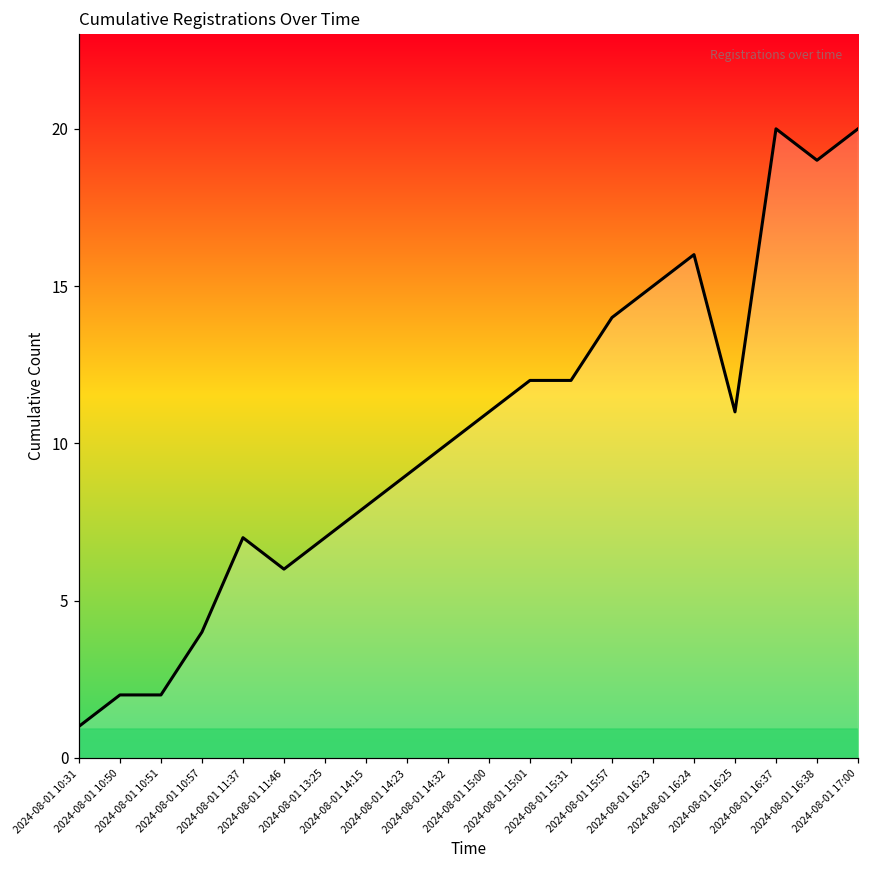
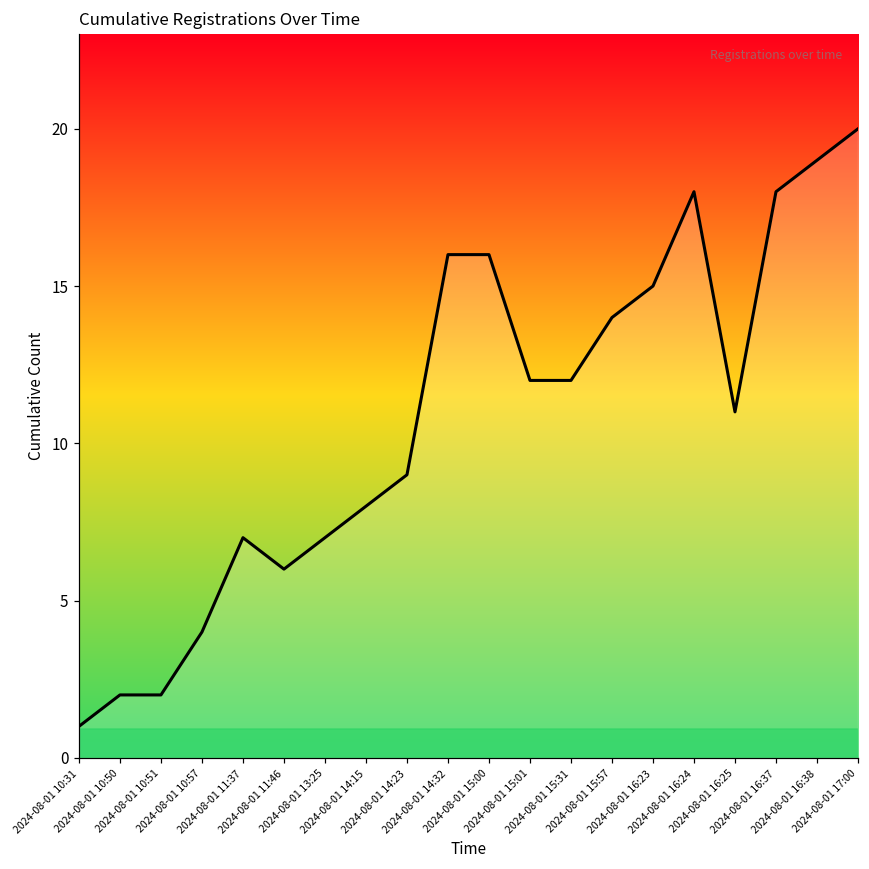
  {
    "2024-08-01 10:31": 1,
    "2024-08-01 10:50": 2,
    "2024-08-01 10:51": 2,
    "2024-08-01 10:57": 4,
    "2024-08-01 11:37": 7,
    "2024-08-01 11:46": 6,
    "2024-08-01 13:25": 7,
    "2024-08-01 14:15": 8,
    "2024-08-01 14:23": 9,
-   "2024-08-01 14:32": 10,
-   "2024-08-01 15:00": 11,
+   "2024-08-01 14:32": 16,
+   "2024-08-01 15:00": 16,
    "2024-08-01 15:01": 12,
    "2024-08-01 15:31": 12,
    "2024-08-01 15:57": 14,
    "2024-08-01 16:23": 15,
-   "2024-08-01 16:24": 16,
+   "2024-08-01 16:24": 18,
    "2024-08-01 16:25": 11,
-   "2024-08-01 16:37": 20,
+   "2024-08-01 16:37": 18,
    "2024-08-01 16:38": 19,
    "2024-08-01 17:00": 20
  }
